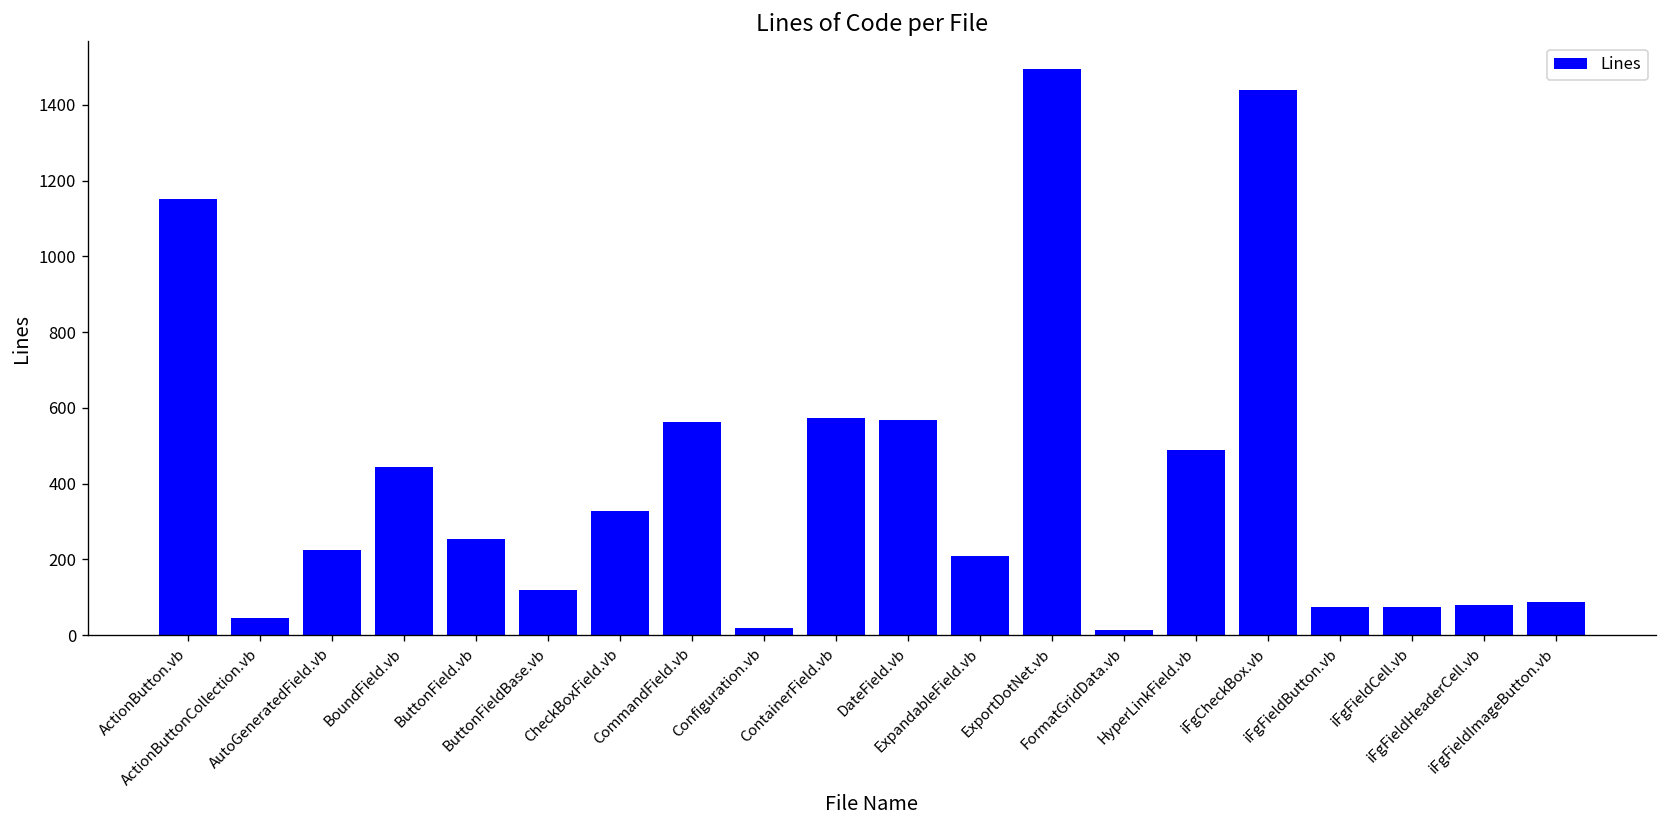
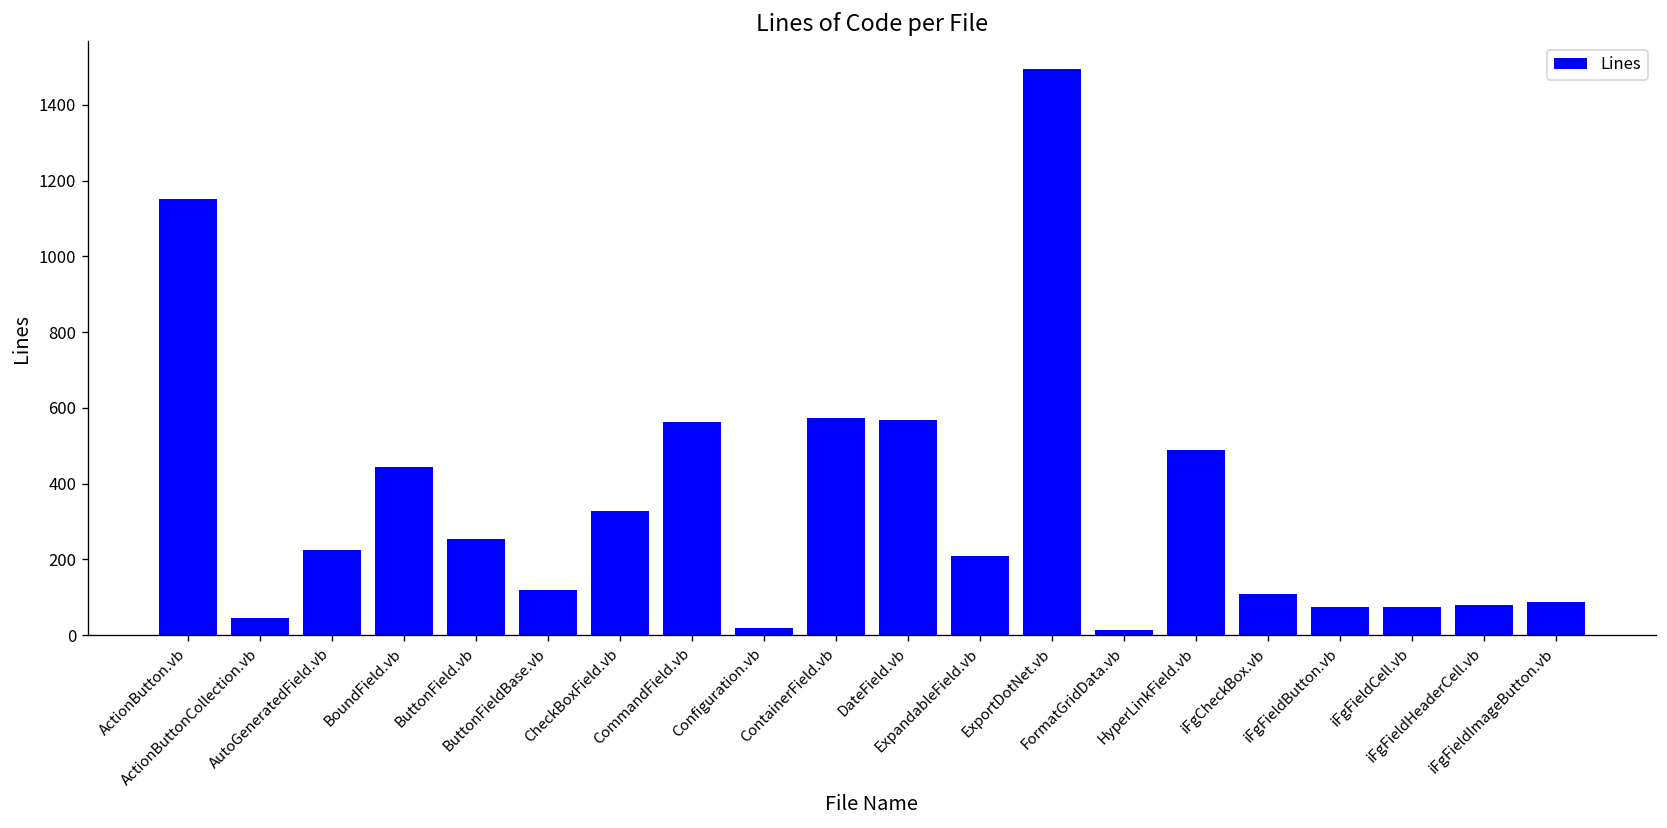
  {
    "ActionButton.vb": 1150,
    "ActionButtonCollection.vb": 50,
    "AutoGeneratedField.vb": 220,
    "BoundField.vb": 450,
    "ButtonField.vb": 250,
    "ButtonFieldBase.vb": 120,
    "CheckBoxField.vb": 330,
    "CommandField.vb": 560,
    "Configuration.vb": 20,
    "ContainerField.vb": 570,
    "DateField.vb": 570,
    "ExpandableField.vb": 210,
    "ExportDotNet.vb": 1490,
    "FormatGridData.vb": 20,
    "HyperLinkField.vb": 490,
-   "iFgCheckBox.vb": 1440,
+   "iFgCheckBox.vb": 110,
    "iFgFieldButton.vb": 70,
    "iFgFieldCell.vb": 70,
    "iFgFieldHeaderCell.vb": 80,
    "iFgFieldImageButton.vb": 90
  }
